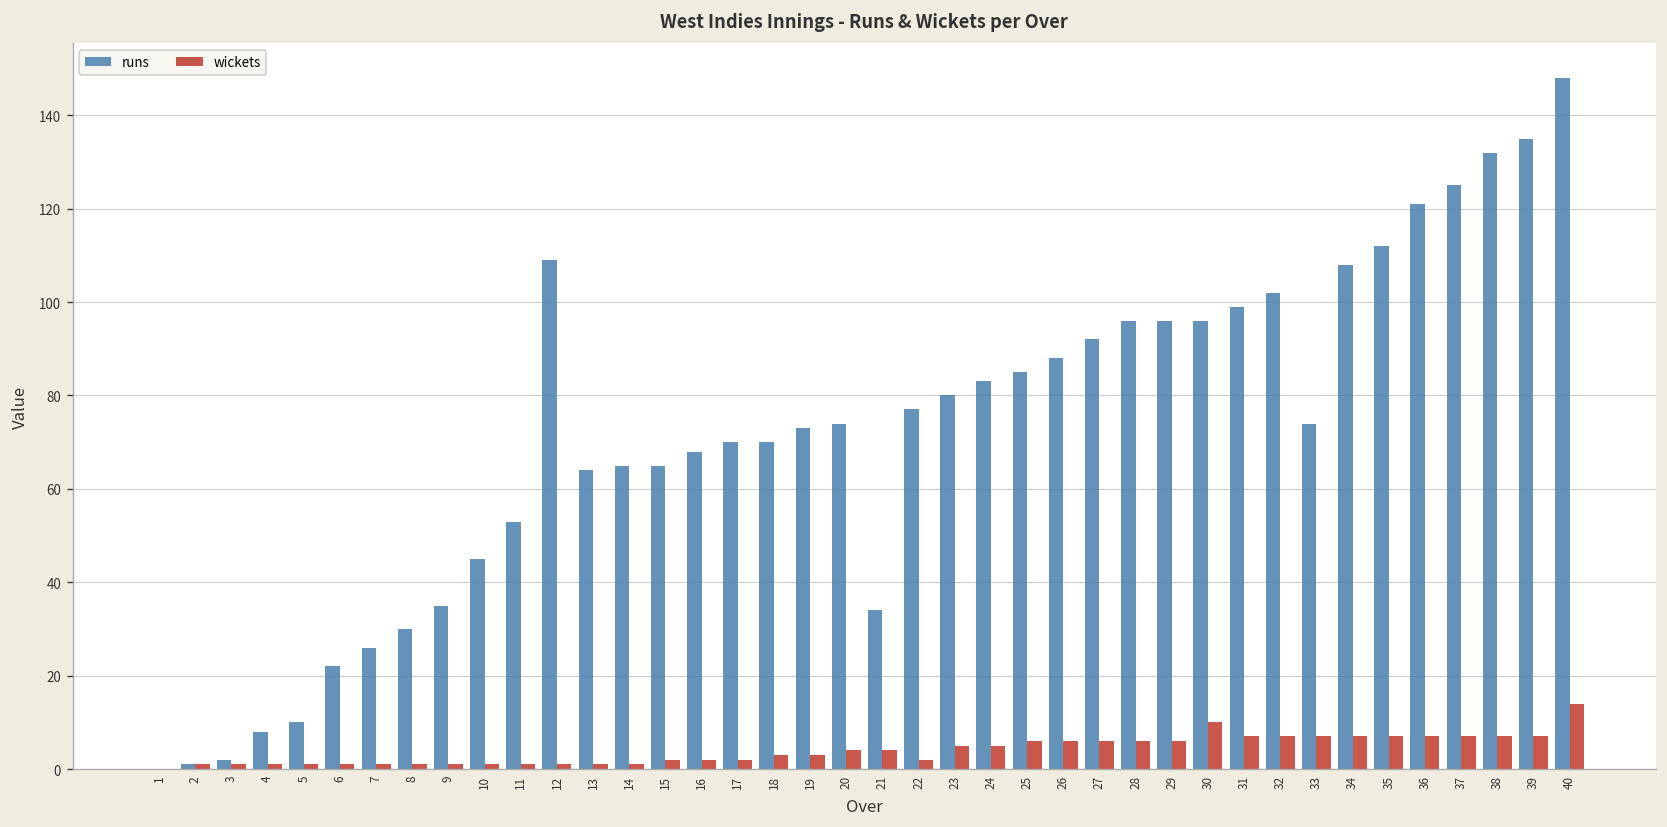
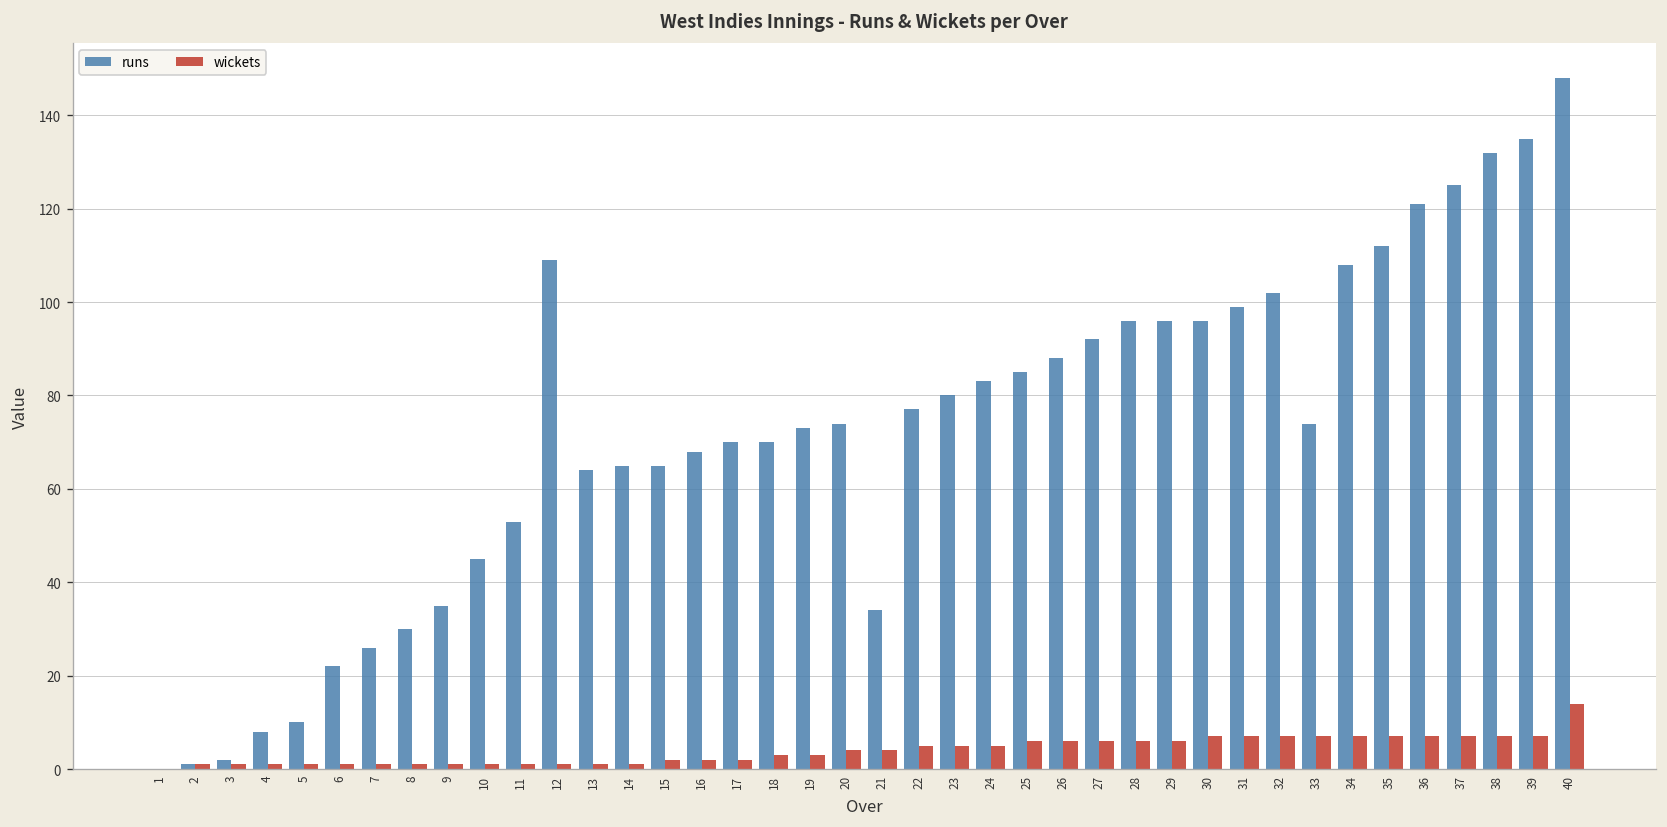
  {
    "runs": {
      "1": 0,
      "2": 1,
      "3": 2,
      "4": 8,
      "5": 10,
      "6": 22,
      "7": 26,
      "8": 30,
      "9": 35,
      "10": 45,
      "11": 53,
      "12": 109,
      "13": 64,
      "14": 65,
      "15": 65,
      "16": 68,
      "17": 70,
      "18": 70,
      "19": 73,
      "20": 74,
      "21": 34,
      "22": 77,
      "23": 80,
      "24": 83,
      "25": 85,
      "26": 88,
      "27": 92,
      "28": 96,
      "29": 96,
      "30": 96,
      "31": 99,
      "32": 102,
      "33": 74,
      "34": 108,
      "35": 112,
      "36": 121,
      "37": 125,
      "38": 132,
      "39": 135,
      "40": 148
    },
    "wickets": {
      "1": 0,
      "2": 1,
      "3": 1,
      "4": 1,
      "5": 1,
      "6": 1,
      "7": 1,
      "8": 1,
      "9": 1,
      "10": 1,
      "11": 1,
      "12": 1,
      "13": 1,
      "14": 1,
      "15": 2,
      "16": 2,
      "17": 2,
      "18": 3,
      "19": 3,
      "20": 4,
      "21": 4,
-     "22": 2,
+     "22": 5,
      "23": 5,
      "24": 5,
      "25": 6,
      "26": 6,
      "27": 6,
      "28": 6,
      "29": 6,
-     "30": 10,
+     "30": 7,
      "31": 7,
      "32": 7,
      "33": 7,
      "34": 7,
      "35": 7,
      "36": 7,
      "37": 7,
      "38": 7,
      "39": 7,
      "40": 14
    }
  }
